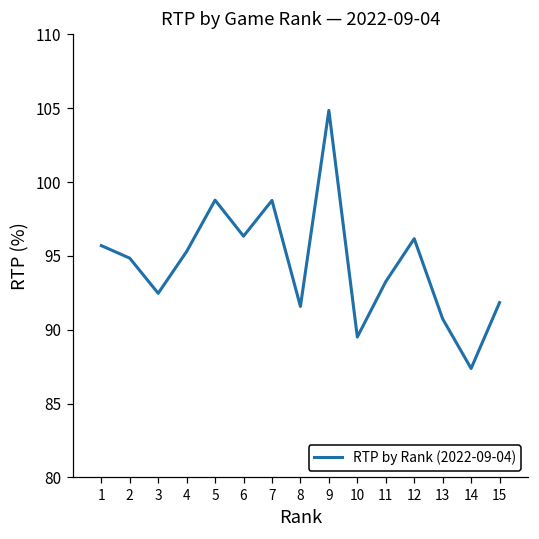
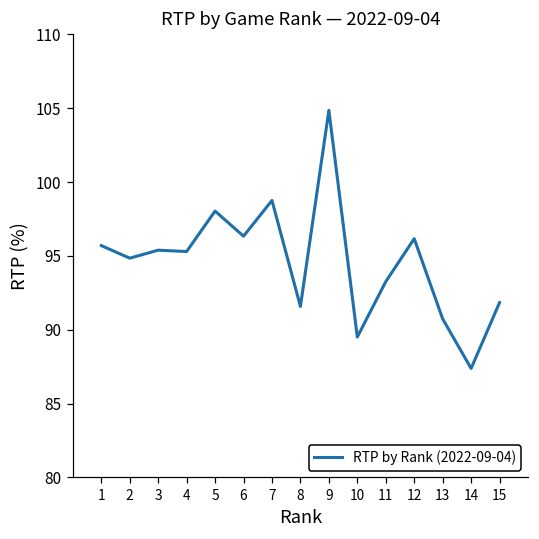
  {
    "1": 95.7,
    "2": 94.9,
-   "3": 92.5,
+   "3": 95.4,
    "4": 95.3,
-   "5": 98.8,
+   "5": 98.0,
    "6": 96.3,
    "7": 98.8,
    "8": 91.6,
    "9": 104.9,
    "10": 89.5,
    "11": 93.3,
    "12": 96.2,
    "13": 90.7,
    "14": 87.4,
    "15": 91.8
  }
